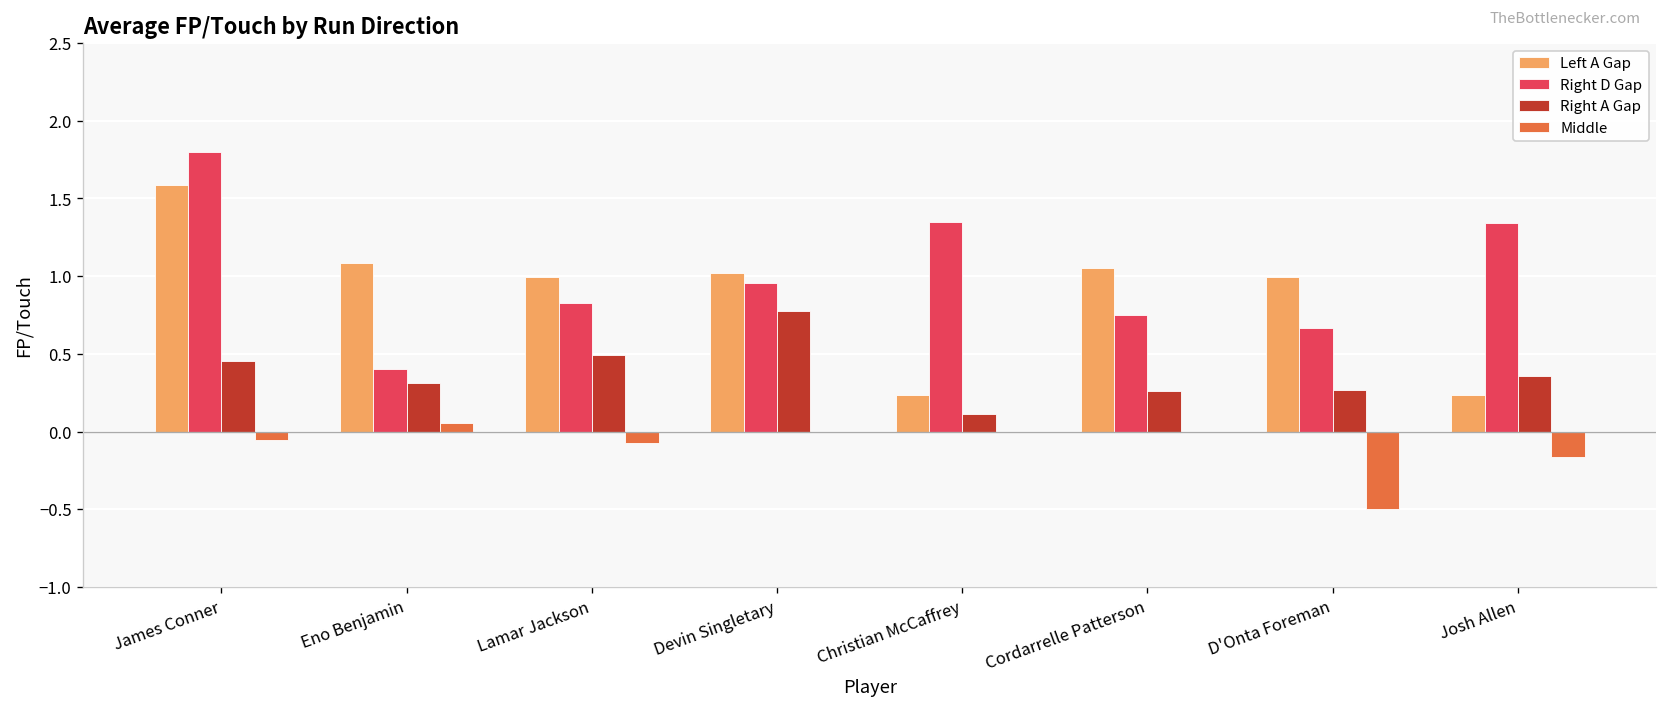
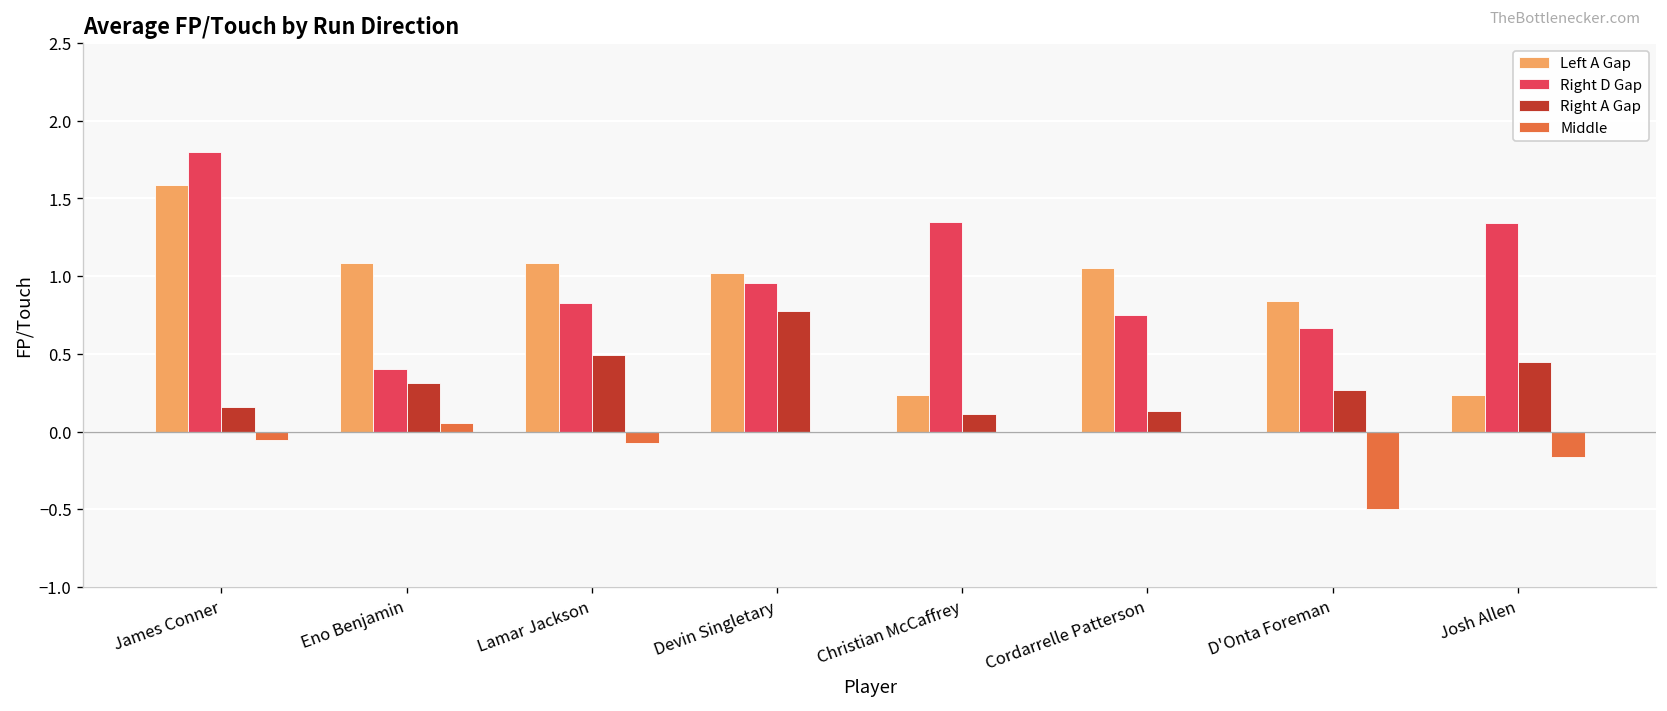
  {
    "Left A Gap": {
      "James Conner": 1.59,
      "Eno Benjamin": 1.09,
-     "Lamar Jackson": 1.00,
+     "Lamar Jackson": 1.09,
      "Devin Singletary": 1.02,
      "Christian McCaffrey": 0.24,
      "Cordarrelle Patterson": 1.05,
-     "D'Onta Foreman": 0.99,
+     "D'Onta Foreman": 0.84,
      "Josh Allen": 0.24
    },
    "Right A Gap": {
-     "James Conner": 0.46,
+     "James Conner": 0.16,
      "Eno Benjamin": 0.31,
      "Lamar Jackson": 0.49,
      "Devin Singletary": 0.77,
      "Christian McCaffrey": 0.12,
-     "Cordarrelle Patterson": 0.26,
+     "Cordarrelle Patterson": 0.13,
      "D'Onta Foreman": 0.27,
-     "Josh Allen": 0.36
+     "Josh Allen": 0.45
    }
  }
